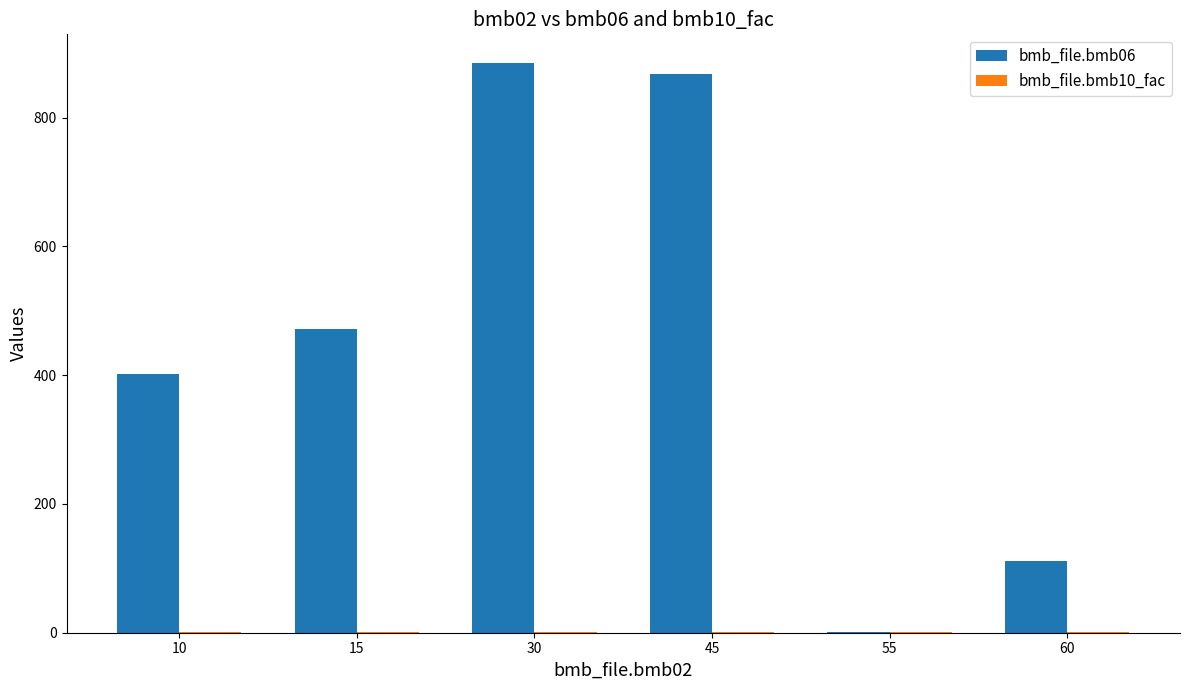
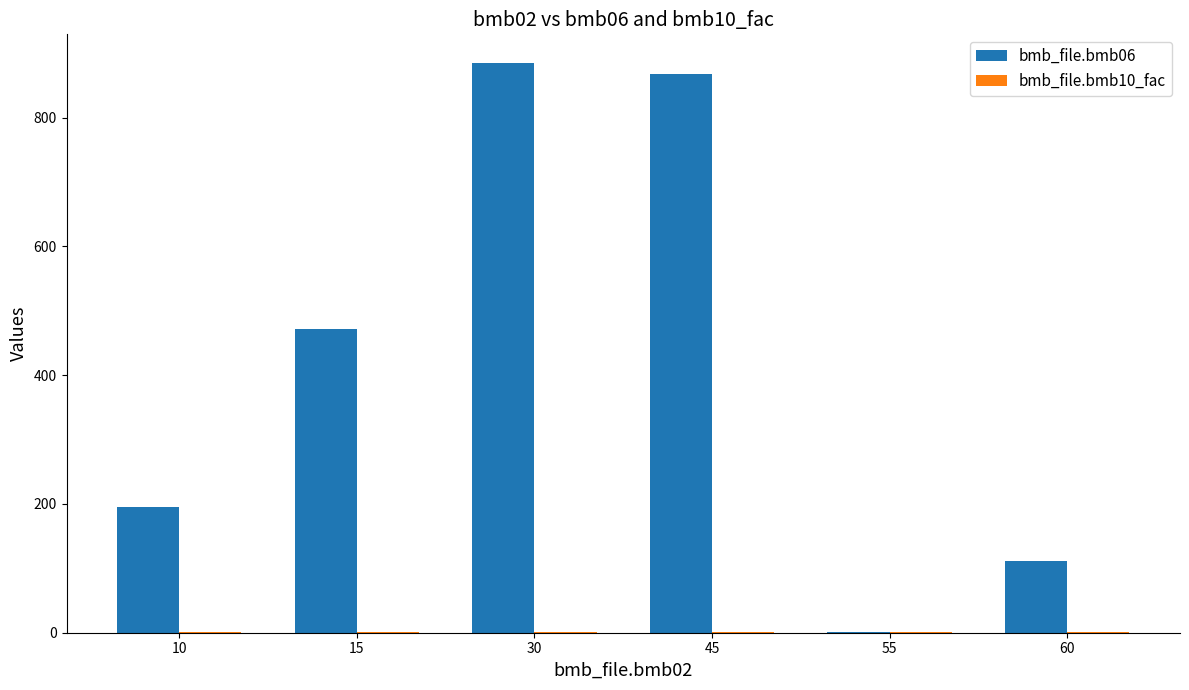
  {
    "bmb_file.bmb06": {
-     "10": 400,
+     "10": 200,
      "15": 470,
      "30": 890,
      "45": 870,
      "60": 110
    }
  }
